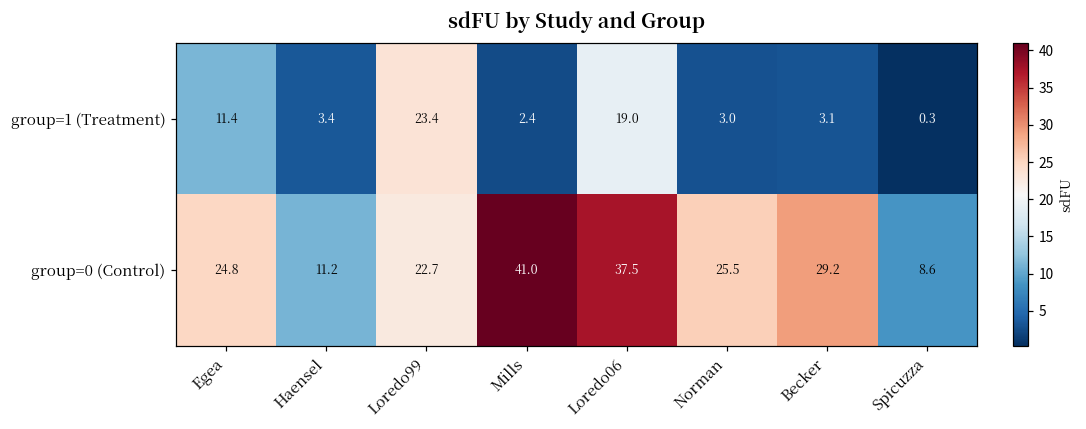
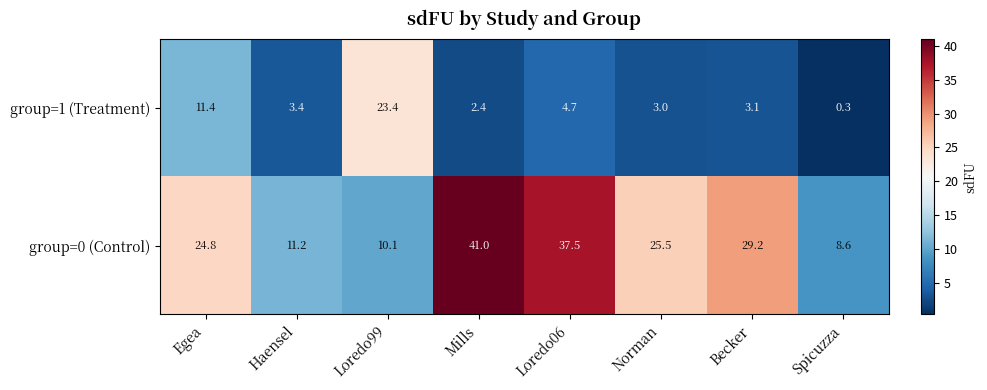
  {
    "group=1 (Treatment)": {
      "Egea": 11.4,
      "Haensel": 3.4,
      "Loredo99": 23.4,
      "Mills": 2.4,
-     "Loredo06": 19.0,
+     "Loredo06": 4.7,
      "Norman": 3.0,
      "Becker": 3.1,
      "Spicuzza": 0.3
    },
    "group=0 (Control)": {
      "Egea": 24.8,
      "Haensel": 11.2,
-     "Loredo99": 22.7,
+     "Loredo99": 10.1,
      "Mills": 41.0,
      "Loredo06": 37.5,
      "Norman": 25.5,
      "Becker": 29.2,
      "Spicuzza": 8.6
    }
  }
